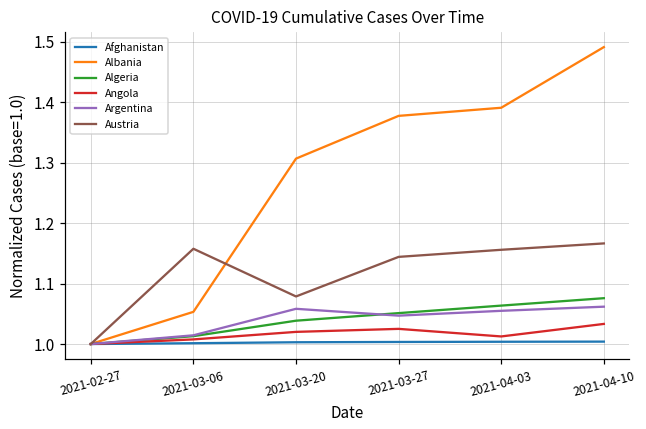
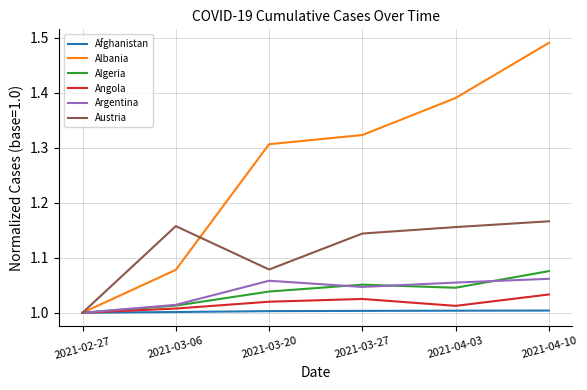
  {
    "Afghanistan": {
      "2021-03-06": 1.00,
      "2021-03-20": 1.00,
      "2021-03-27": 1.00,
      "2021-04-03": 1.00,
      "2021-04-10": 1.00
    },
    "Albania": {
-     "2021-03-06": 1.05,
+     "2021-03-06": 1.08,
      "2021-03-20": 1.31,
-     "2021-03-27": 1.38,
+     "2021-03-27": 1.32,
      "2021-04-03": 1.39,
      "2021-04-10": 1.49
    },
    "Algeria": {
      "2021-03-20": 1.04,
-     "2021-04-03": 1.06,
+     "2021-04-03": 1.05,
      "2021-04-10": 1.08
    },
    "Angola": {
      "2021-03-06": 1.01,
      "2021-03-20": 1.02,
      "2021-03-27": 1.03,
      "2021-04-03": 1.01,
      "2021-04-10": 1.03
    },
    "Argentina": {
      "2021-03-20": 1.06,
      "2021-04-03": 1.05,
      "2021-04-10": 1.06
    },
    "Austria": {
      "2021-03-06": 1.16,
      "2021-03-20": 1.08,
      "2021-03-27": 1.14,
      "2021-04-03": 1.16,
      "2021-04-10": 1.17
    }
  }
